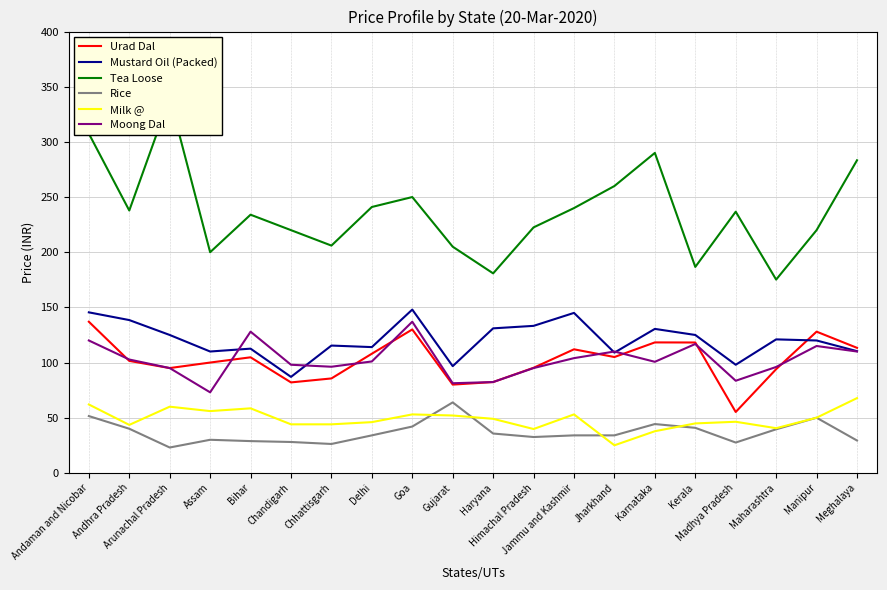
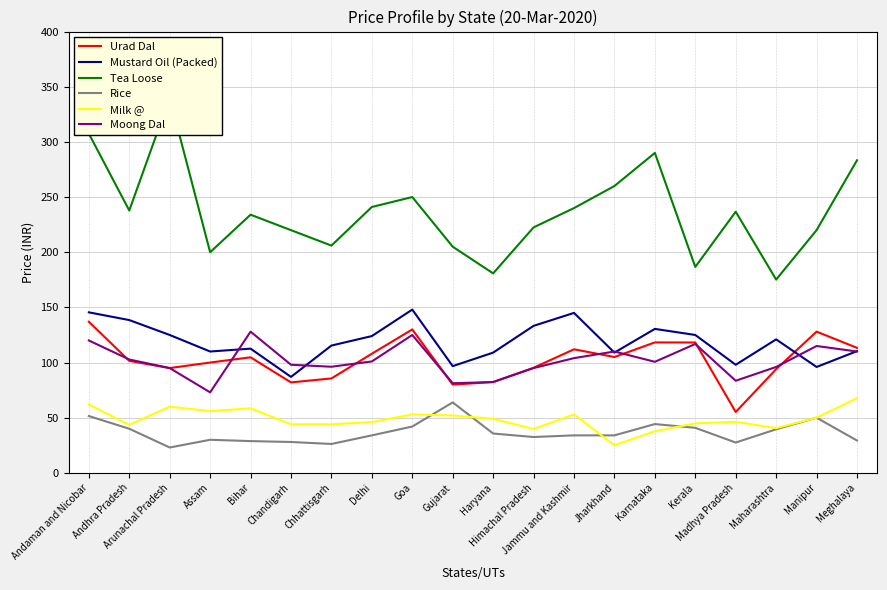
  {
    "Urad Dal": {
      "Andaman and Nicobar": 137,
      "Assam": 100,
      "Bihar": 105,
      "Chandigarh": 82,
      "Chhattisgarh": 86,
      "Delhi": 108,
      "Goa": 130,
      "Jammu and Kashmir": 112,
      "Jharkhand": 105,
      "Karnataka": 118,
      "Madhya Pradesh": 55,
      "Manipur": 128,
      "Meghalaya": 113
    },
    "Mustard Oil (Packed)": {
      "Andaman and Nicobar": 146,
      "Andhra Pradesh": 139,
      "Arunachal Pradesh": 125,
      "Assam": 110,
      "Bihar": 113,
      "Chandigarh": 87,
      "Chhattisgarh": 115,
-     "Delhi": 114,
+     "Delhi": 124,
      "Goa": 148,
      "Gujarat": 97,
-     "Haryana": 131,
+     "Haryana": 109,
      "Himachal Pradesh": 133,
      "Jammu and Kashmir": 145,
      "Karnataka": 131,
      "Kerala": 125,
      "Madhya Pradesh": 98,
      "Maharashtra": 121,
-     "Manipur": 120
+     "Manipur": 96
    },
    "Tea Loose": {
      "Andhra Pradesh": 238,
      "Assam": 200,
      "Bihar": 234,
      "Chandigarh": 220,
      "Chhattisgarh": 206,
      "Delhi": 241,
      "Goa": 250,
      "Gujarat": 205,
      "Haryana": 181,
      "Himachal Pradesh": 223,
      "Jammu and Kashmir": 240,
      "Jharkhand": 260,
      "Karnataka": 290,
      "Kerala": 187,
      "Madhya Pradesh": 237,
      "Maharashtra": 175,
      "Manipur": 220,
      "Meghalaya": 283
    },
    "Rice": {
      "Andaman and Nicobar": 52,
      "Andhra Pradesh": 40,
      "Arunachal Pradesh": 23,
      "Assam": 30,
      "Bihar": 29,
      "Chandigarh": 28,
      "Chhattisgarh": 26,
      "Delhi": 34,
      "Goa": 42,
      "Gujarat": 64,
      "Haryana": 36,
      "Himachal Pradesh": 33,
      "Jammu and Kashmir": 34,
      "Jharkhand": 34,
      "Karnataka": 44,
      "Kerala": 41,
      "Madhya Pradesh": 28,
      "Meghalaya": 29
    },
    "Milk @": {
      "Andaman and Nicobar": 62,
      "Andhra Pradesh": 44,
      "Arunachal Pradesh": 60,
      "Assam": 56,
      "Bihar": 59,
      "Chandigarh": 44,
      "Chhattisgarh": 44,
      "Delhi": 46,
      "Goa": 53,
      "Gujarat": 52,
      "Haryana": 49,
      "Himachal Pradesh": 40,
      "Jammu and Kashmir": 53,
      "Jharkhand": 25,
      "Karnataka": 38,
      "Kerala": 45,
      "Madhya Pradesh": 46,
      "Meghalaya": 68
    },
    "Moong Dal": {
      "Andaman and Nicobar": 120,
      "Assam": 73,
      "Bihar": 128,
      "Chandigarh": 98,
      "Chhattisgarh": 96,
      "Delhi": 101,
-     "Goa": 137,
+     "Goa": 125,
      "Jammu and Kashmir": 104,
      "Karnataka": 101,
      "Madhya Pradesh": 84,
      "Manipur": 115
    }
  }
